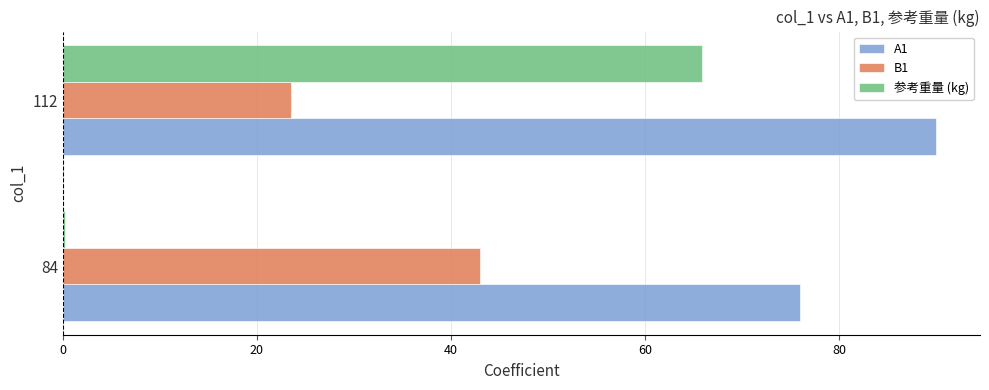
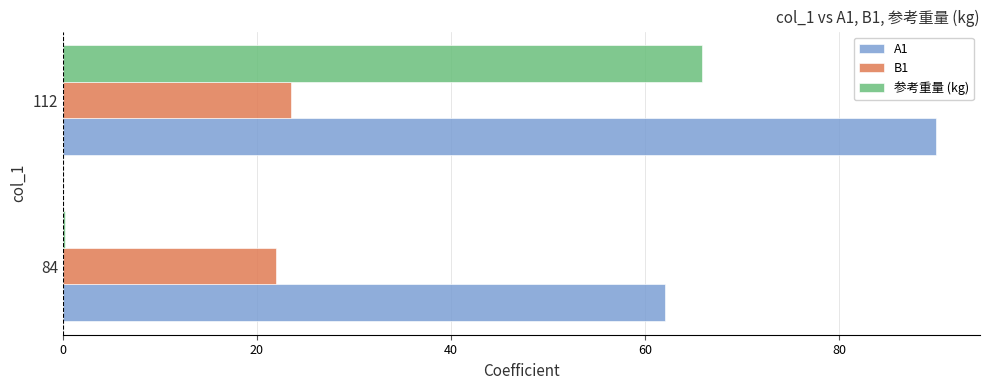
  {
    "A1": {
      "112": 90,
-     "84": 76
+     "84": 62
    },
    "B1": {
      "112": 24,
-     "84": 43
+     "84": 22
    },
    "参考重量 (kg)": {
      "112": 66
    }
  }
